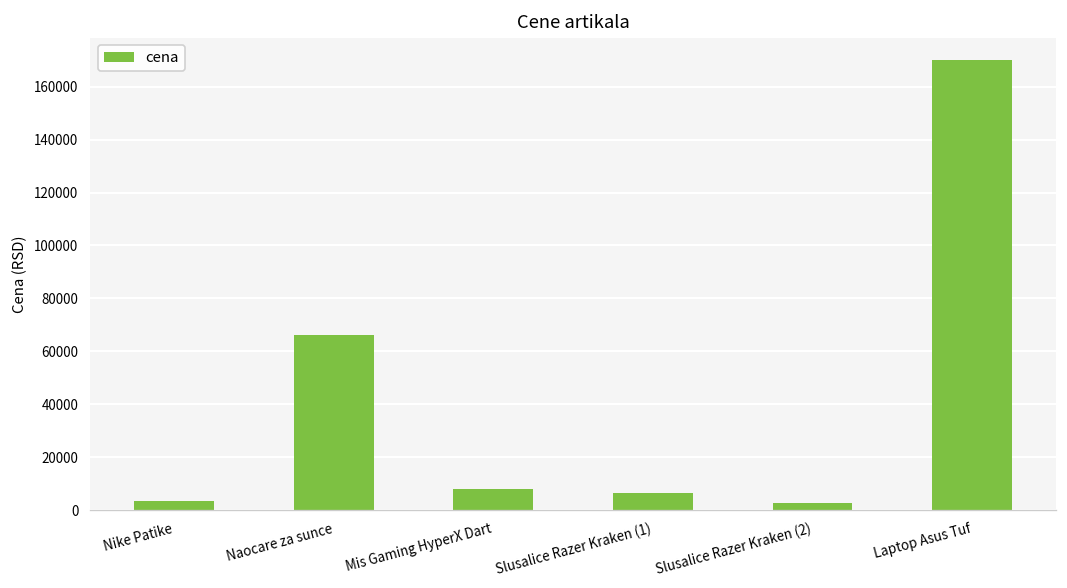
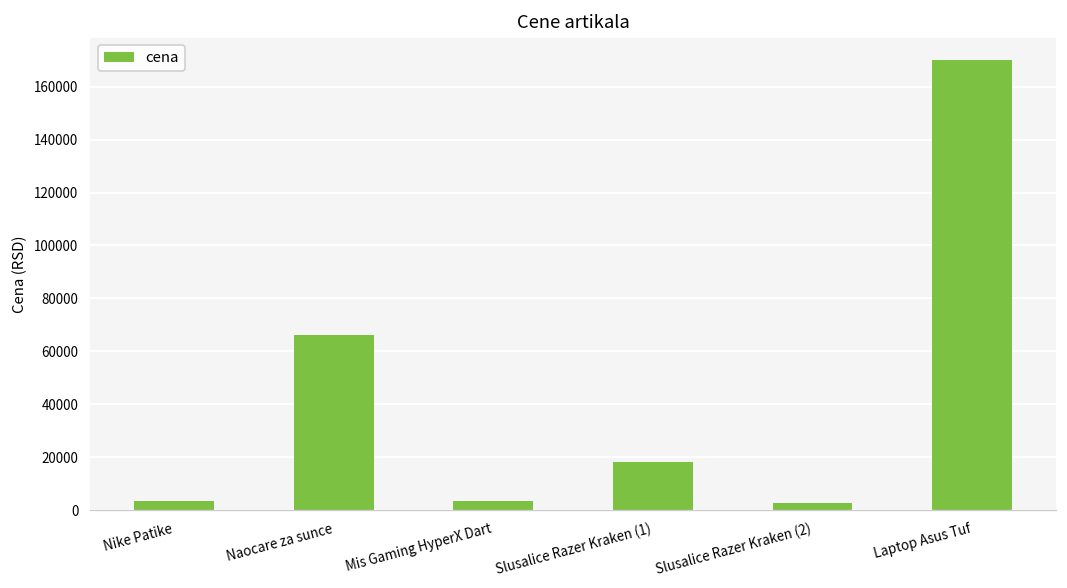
  {
    "Nike Patike": 4000,
    "Naocare za sunce": 66000,
-   "Mis Gaming HyperX Dart": 8000,
-   "Slusalice Razer Kraken (1)": 7000,
+   "Mis Gaming HyperX Dart": 4000,
+   "Slusalice Razer Kraken (1)": 18000,
    "Slusalice Razer Kraken (2)": 3000,
    "Laptop Asus Tuf": 170000
  }
